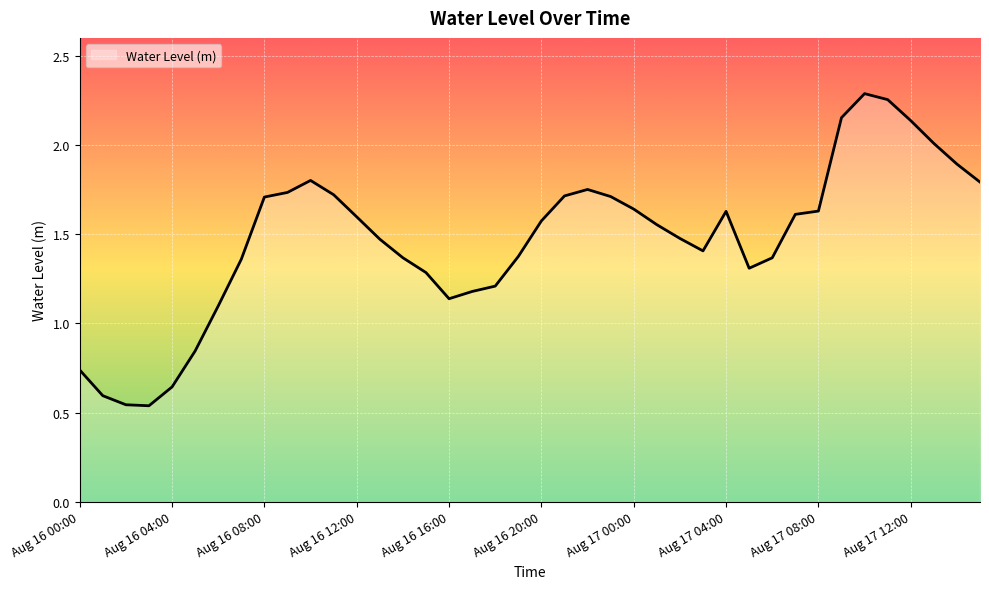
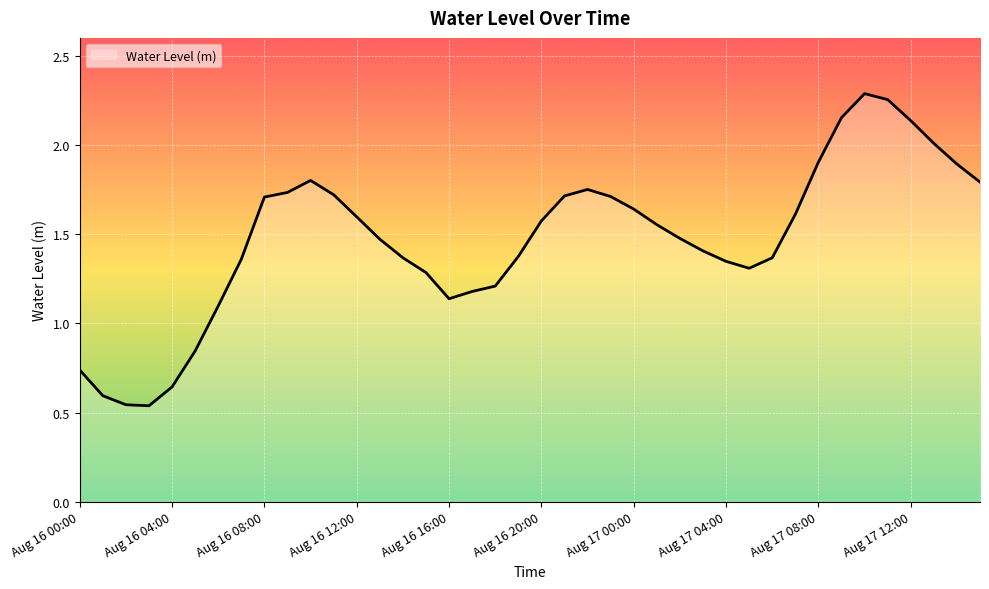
  {
    "Aug 16 00:00": 0.74,
    "Aug 16 04:00": 0.64,
    "Aug 16 08:00": 1.71,
    "Aug 16 12:00": 1.60,
    "Aug 16 16:00": 1.14,
    "Aug 16 20:00": 1.57,
    "Aug 17 00:00": 1.64,
-   "Aug 17 04:00": 1.63,
-   "Aug 17 08:00": 1.63,
+   "Aug 17 04:00": 1.35,
+   "Aug 17 08:00": 1.90,
    "Aug 17 12:00": 2.14
  }
